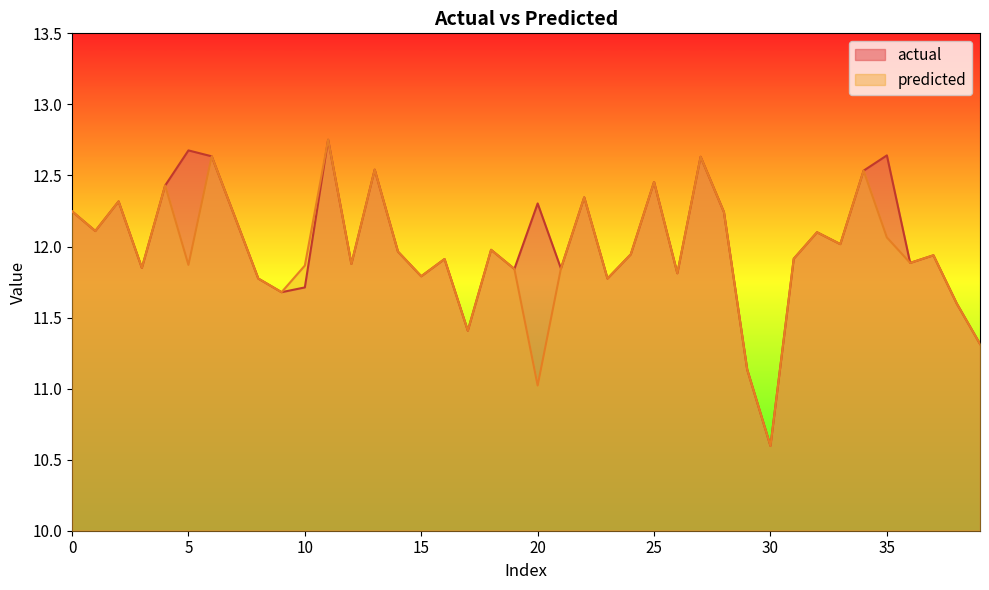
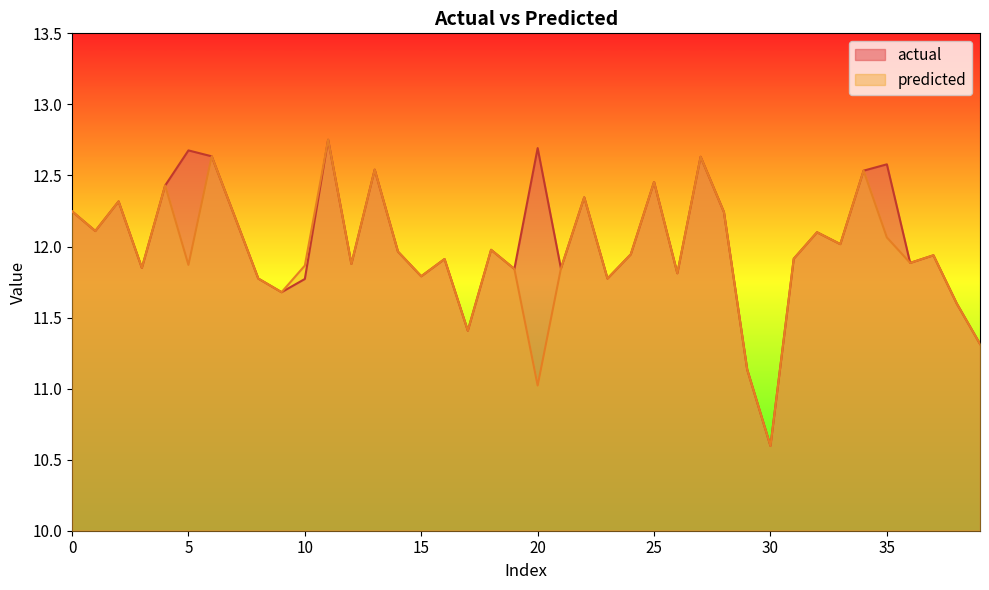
  {
    "actual": {
      "5": 12.68,
-     "10": 11.71,
-     "20": 12.30,
-     "35": 12.64
+     "10": 11.77,
+     "20": 12.69,
+     "35": 12.58
    },
    "predicted": {
      "5": 11.87,
      "10": 11.87,
      "20": 11.02,
      "35": 12.06
    }
  }
